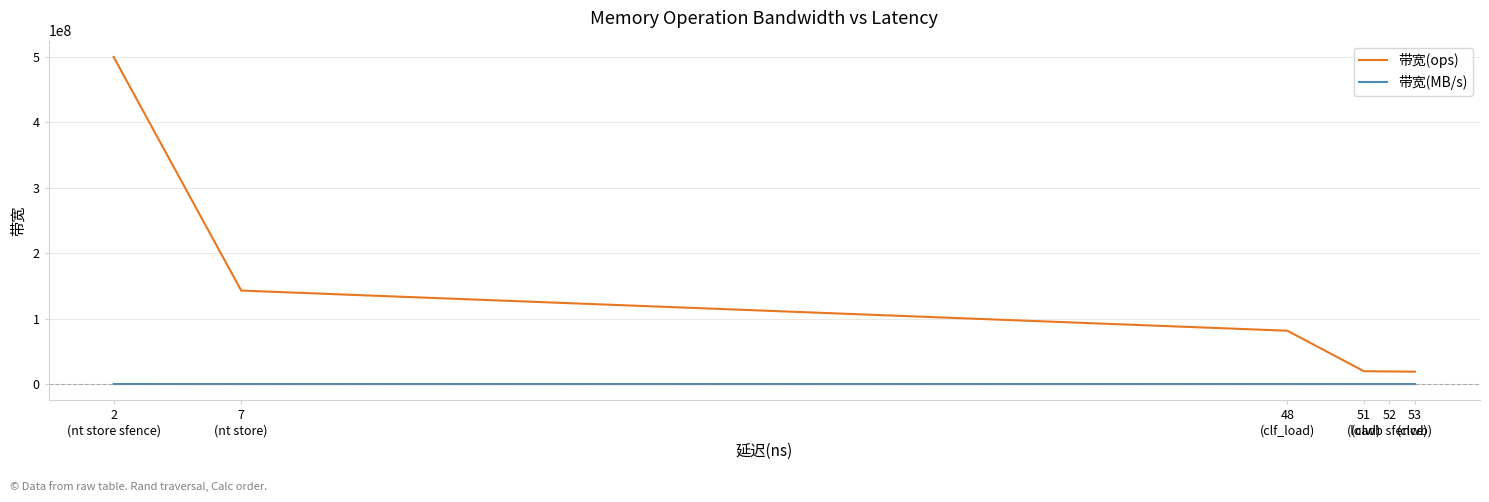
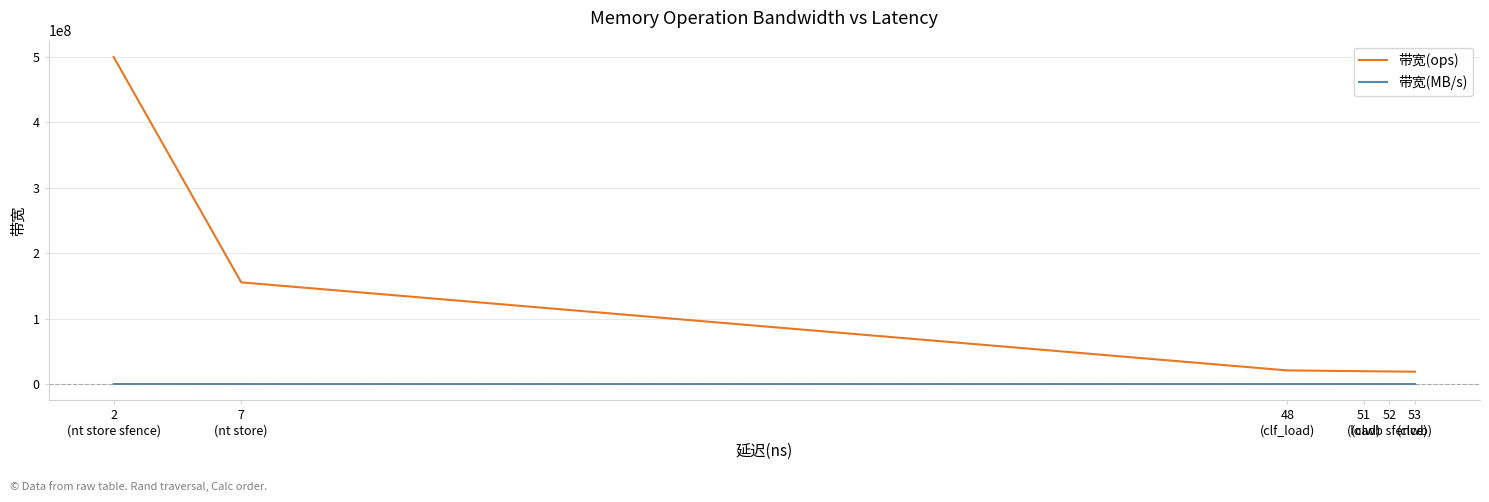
  {
    "带宽(ops)": {
      "2 (nt store sfence)": 500000000,
-     "7 (nt store)": 140000000,
-     "48 (clf_load)": 80000000
+     "7 (nt store)": 160000000,
+     "48 (clf_load)": 20000000
    },
    "带宽(MB/s)": {
      "2 (nt store sfence)": 0,
      "7 (nt store)": 0,
      "48 (clf_load)": 0
    }
  }
